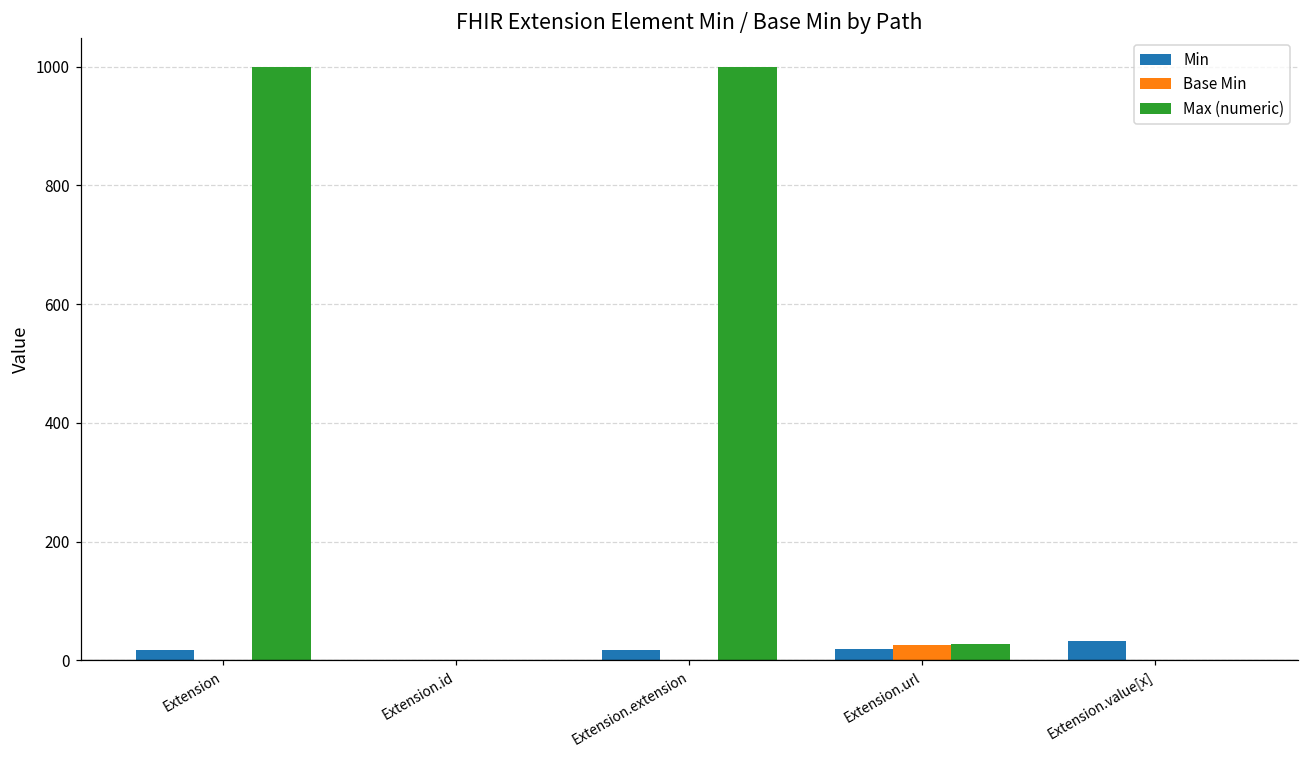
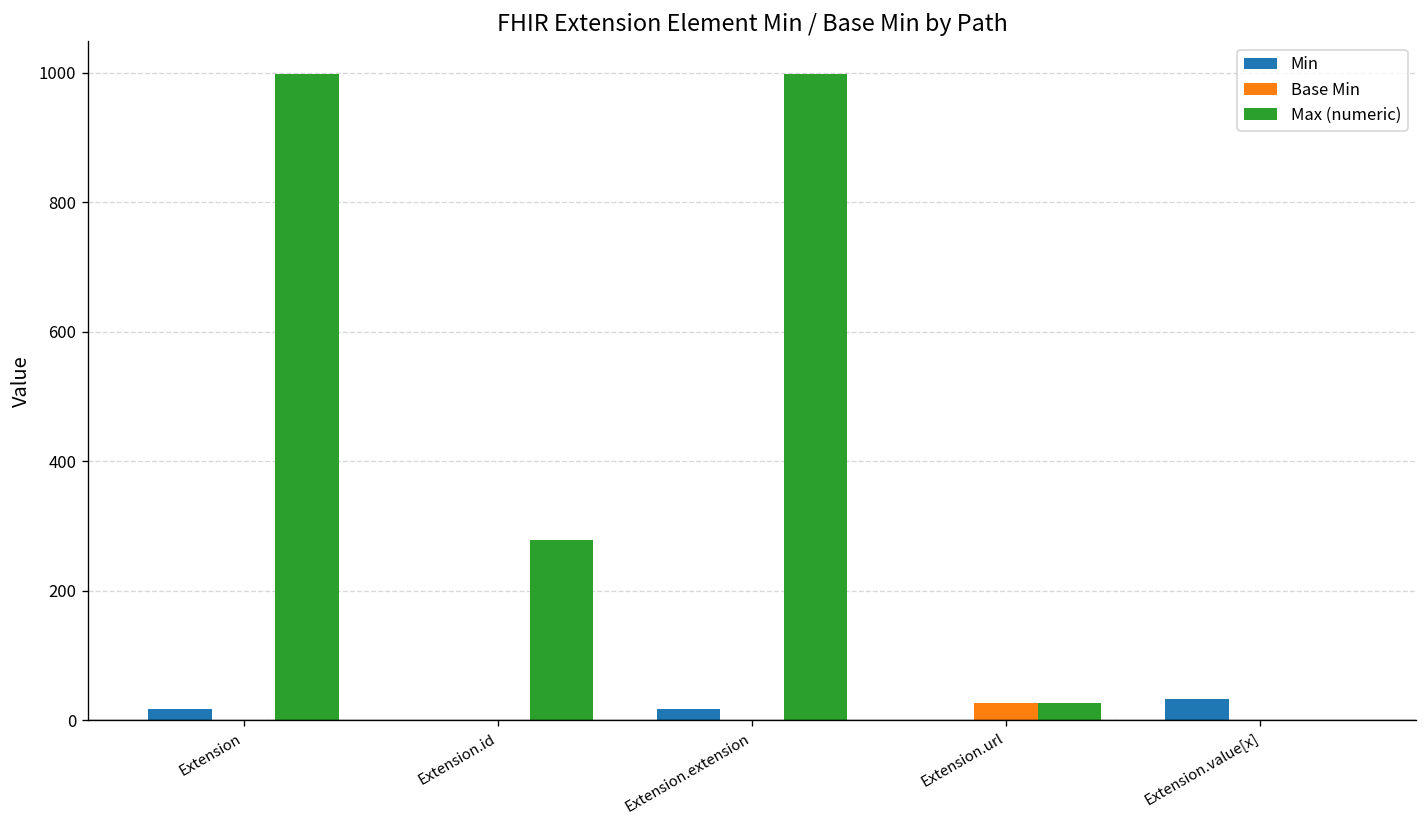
  {
    "Min": {
      "Extension": 20,
      "Extension.id": 0,
      "Extension.extension": 20,
-     "Extension.url": 20,
+     "Extension.url": 0,
      "Extension.value[x]": 30
    },
    "Base Min": {
      "Extension": 0,
      "Extension.id": 0,
      "Extension.extension": 0,
      "Extension.url": 30,
      "Extension.value[x]": 0
    },
    "Max (numeric)": {
      "Extension": 1000,
-     "Extension.id": 0,
+     "Extension.id": 280,
      "Extension.extension": 1000,
      "Extension.url": 30
    }
  }
